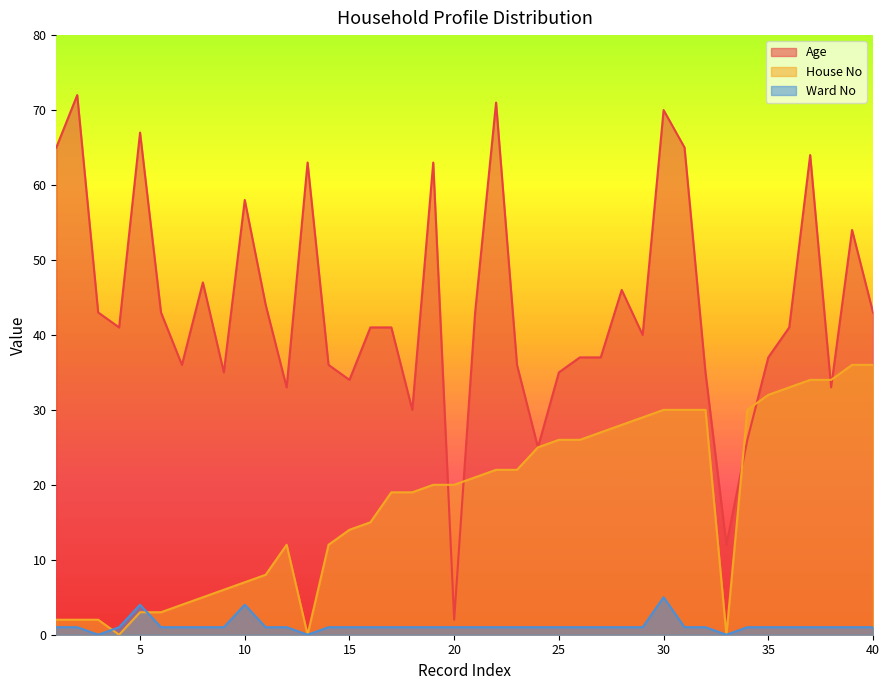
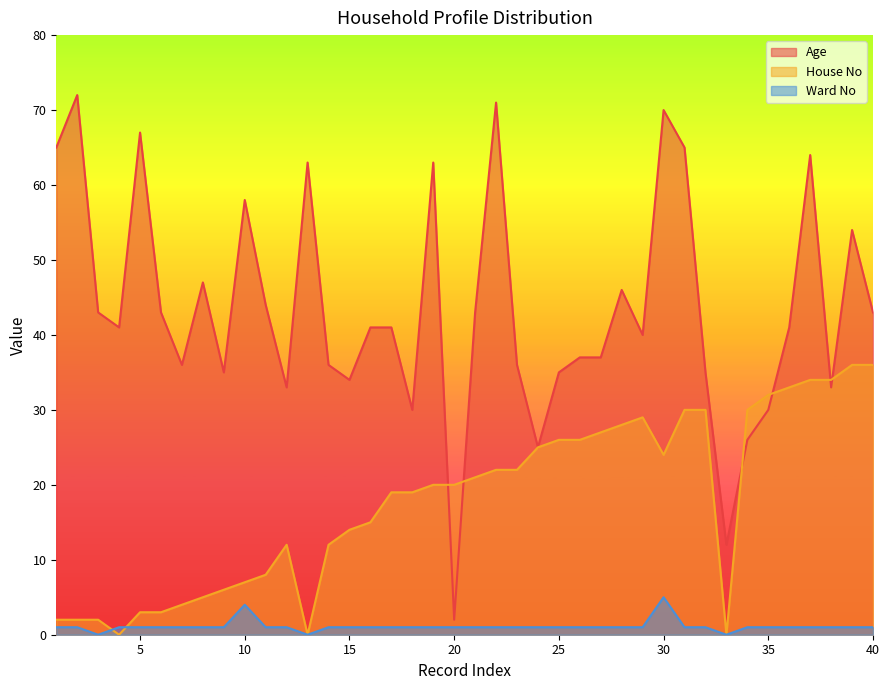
  {
    "Age": {
      "5": 67,
      "10": 58,
      "15": 34,
      "20": 2,
      "25": 35,
      "30": 70,
-     "35": 37,
+     "35": 30,
      "40": 43
    },
    "House No": {
      "5": 3,
      "10": 7,
      "15": 14,
      "20": 20,
      "25": 26,
-     "30": 30,
+     "30": 24,
      "35": 32,
      "40": 36
    },
    "Ward No": {
-     "5": 4,
+     "5": 1,
      "10": 4,
      "15": 1,
      "20": 1,
      "25": 1,
      "30": 5,
      "35": 1,
      "40": 1
    }
  }
